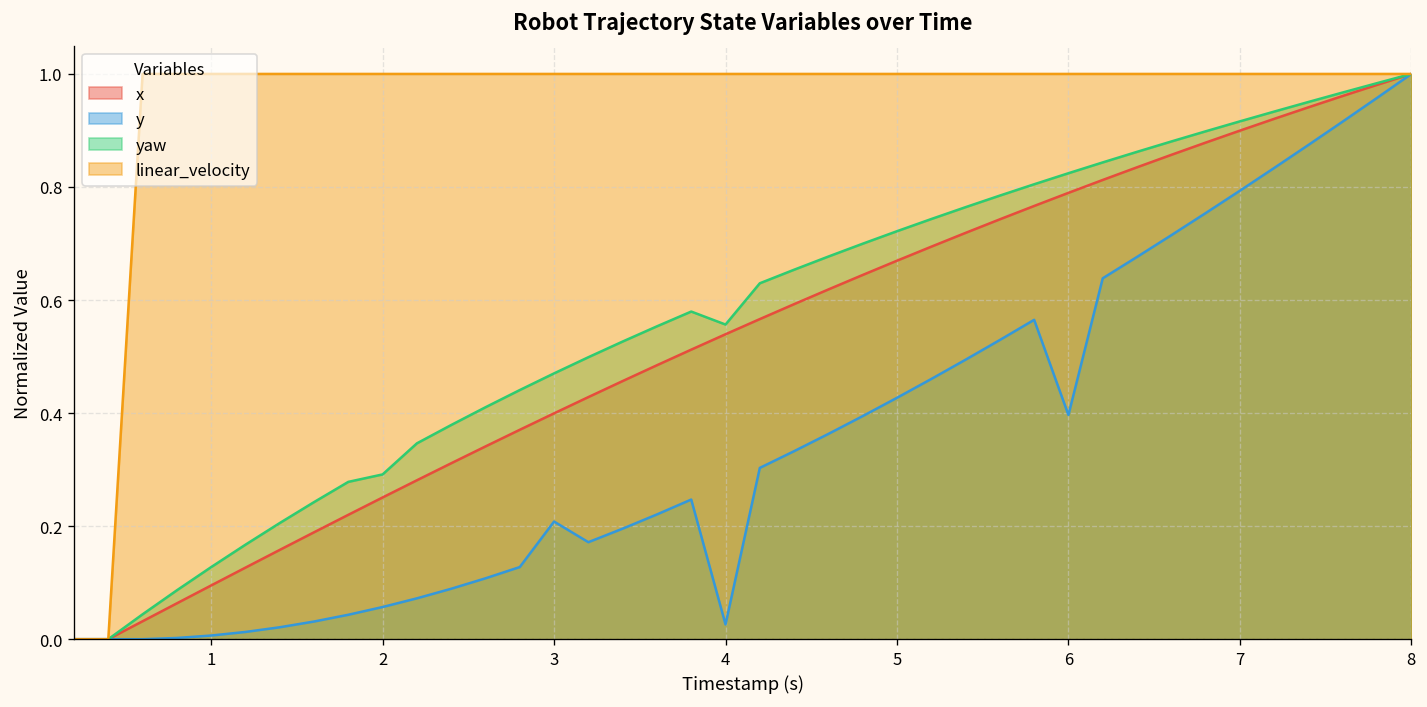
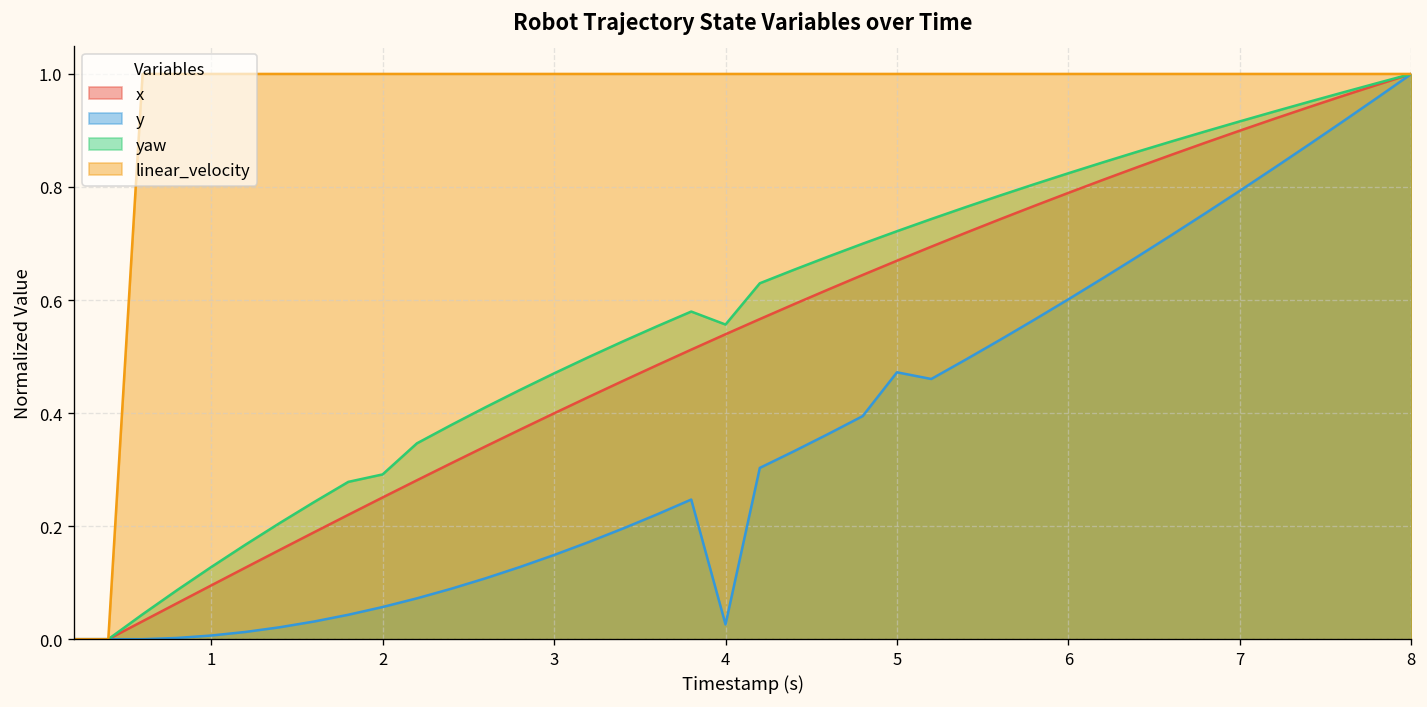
  {
    "x": {
      "1": 0.10,
      "2": 0.25,
      "3": 0.40,
      "4": 0.54,
      "5": 0.67,
      "6": 0.79,
      "7": 0.90
    },
    "y": {
      "1": 0.01,
      "2": 0.06,
-     "3": 0.21,
+     "3": 0.15,
      "4": 0.03,
-     "5": 0.43,
-     "6": 0.40,
+     "5": 0.47,
+     "6": 0.60,
      "7": 0.79
    },
    "yaw": {
      "1": 0.13,
      "2": 0.29,
      "3": 0.47,
      "4": 0.56,
      "5": 0.72,
      "6": 0.82,
      "7": 0.92
    },
    "linear_velocity": {
      "2": 1.00,
      "3": 1.00,
      "4": 1.00,
      "5": 1.00,
      "6": 1.00,
      "7": 1.00
    }
  }
